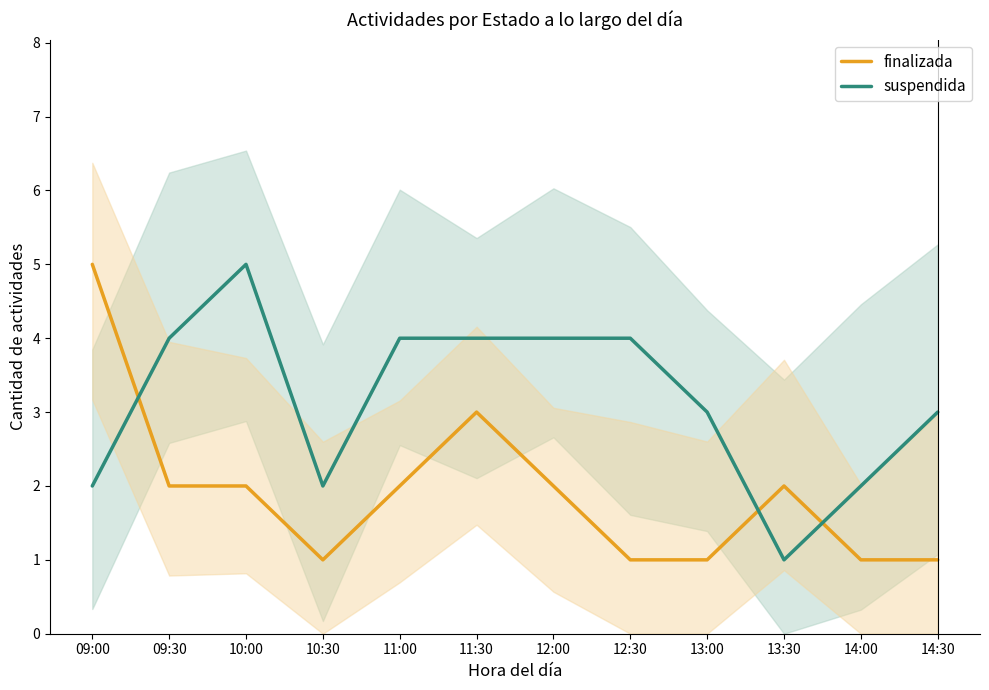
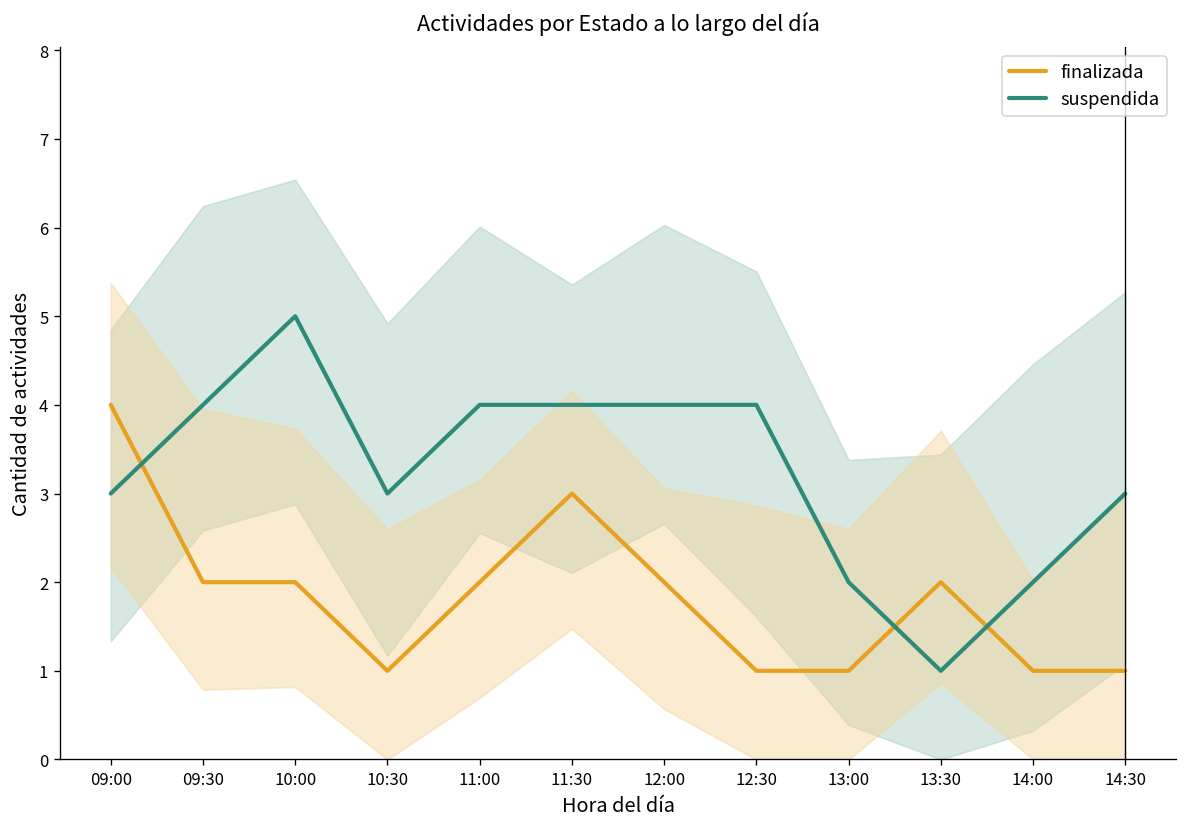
  {
    "finalizada": {
-     "09:00": 5,
+     "09:00": 4,
      "09:30": 2,
      "10:00": 2,
      "10:30": 1,
      "11:00": 2,
      "11:30": 3,
      "12:00": 2,
      "12:30": 1,
      "13:00": 1,
      "13:30": 2,
      "14:00": 1,
      "14:30": 1
    },
    "suspendida": {
-     "09:00": 2,
+     "09:00": 3,
      "09:30": 4,
      "10:00": 5,
-     "10:30": 2,
+     "10:30": 3,
      "11:00": 4,
      "11:30": 4,
      "12:00": 4,
      "12:30": 4,
-     "13:00": 3,
+     "13:00": 2,
      "13:30": 1
    }
  }
